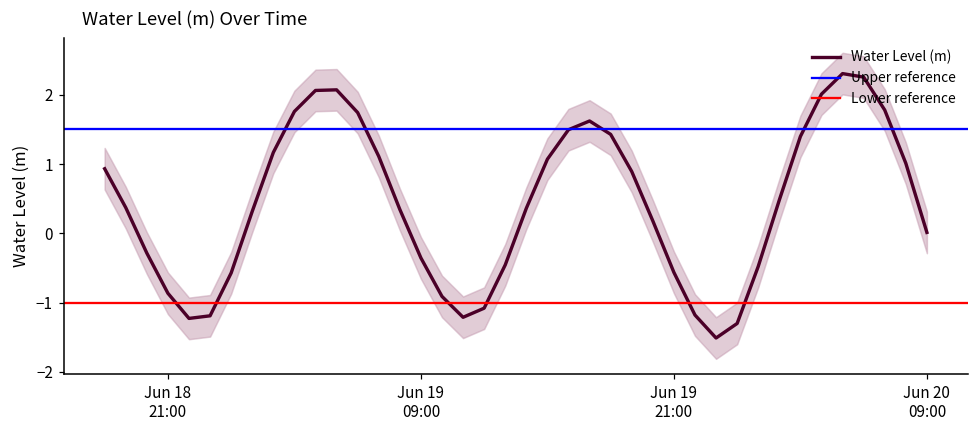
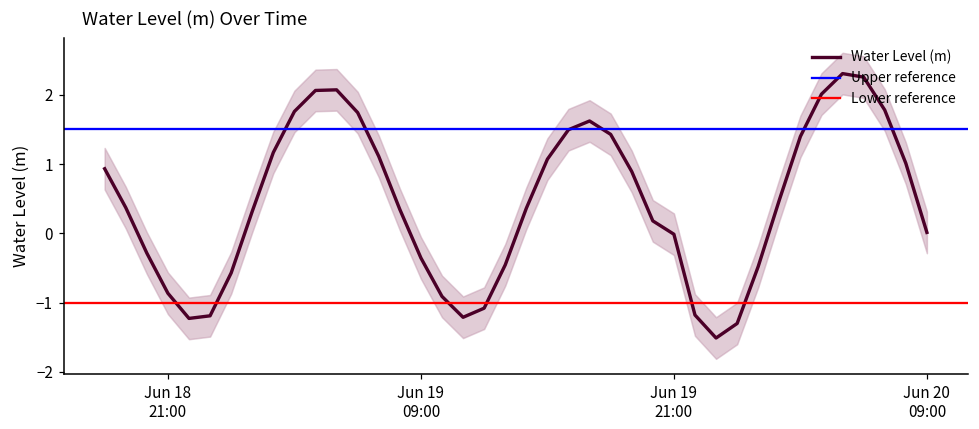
  {
    "Water Level (m)": {
      "Jun 18 21:00": -0.9,
      "Jun 19 09:00": -0.4,
-     "Jun 19 21:00": -0.6,
+     "Jun 19 21:00": 0.0,
      "Jun 20 09:00": 0.0
    }
  }
